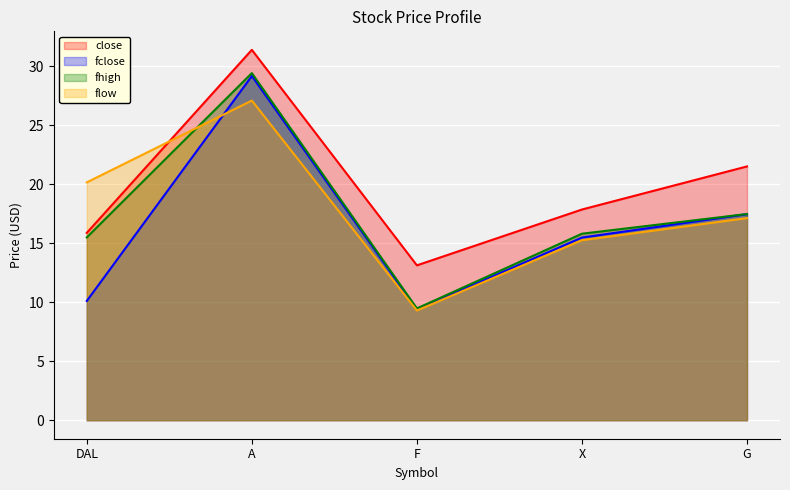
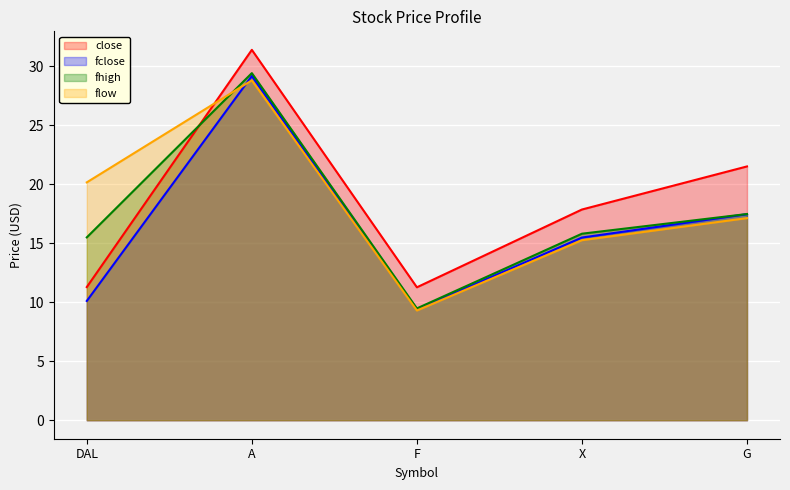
  {
    "close": {
-     "DAL": 15.9,
+     "DAL": 11.3,
      "A": 31.4,
-     "F": 13.1,
+     "F": 11.3,
      "X": 17.9,
      "G": 21.5
    },
    "fclose": {
      "DAL": 10.1,
      "A": 29.2,
      "X": 15.5
    },
    "fhigh": {
      "DAL": 15.5,
      "A": 29.4,
      "X": 15.8
    },
    "flow": {
      "DAL": 20.2,
-     "A": 27.1,
+     "A": 28.8,
      "X": 15.3,
      "G": 17.1
    }
  }
